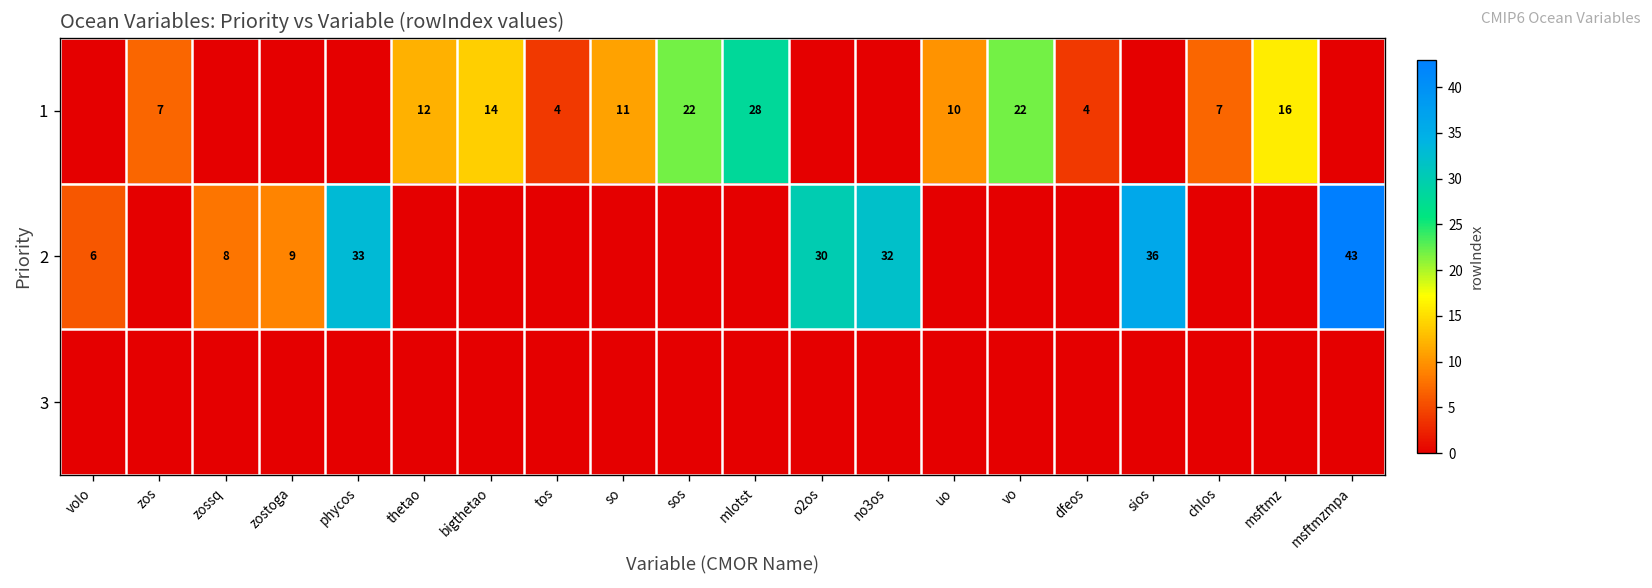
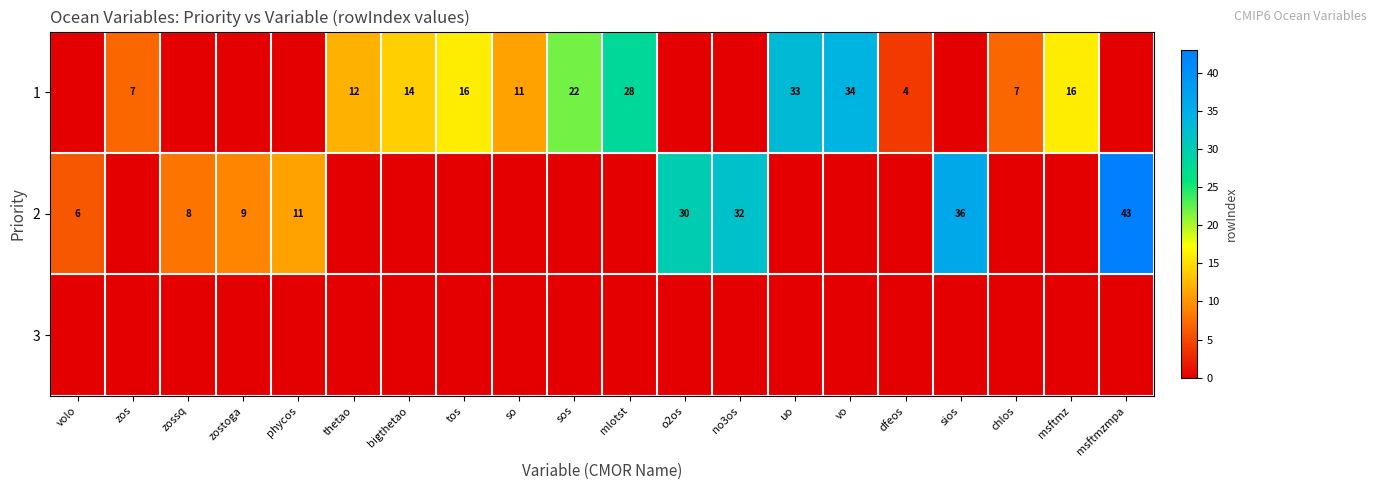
  {
    "1": {
      "zos": 7,
      "thetao": 12,
      "bigthetao": 14,
-     "tos": 4,
+     "tos": 16,
      "so": 11,
      "sos": 22,
      "mlotst": 28,
-     "uo": 10,
-     "vo": 22,
+     "uo": 33,
+     "vo": 34,
      "dfeos": 4,
      "chlos": 7,
      "msftmz": 16
    },
    "2": {
      "volo": 6,
      "zossq": 8,
      "zostoga": 9,
-     "phycos": 33,
+     "phycos": 11,
      "o2os": 30,
      "no3os": 32,
      "sios": 36,
      "msftmzmpa": 43
    }
  }
